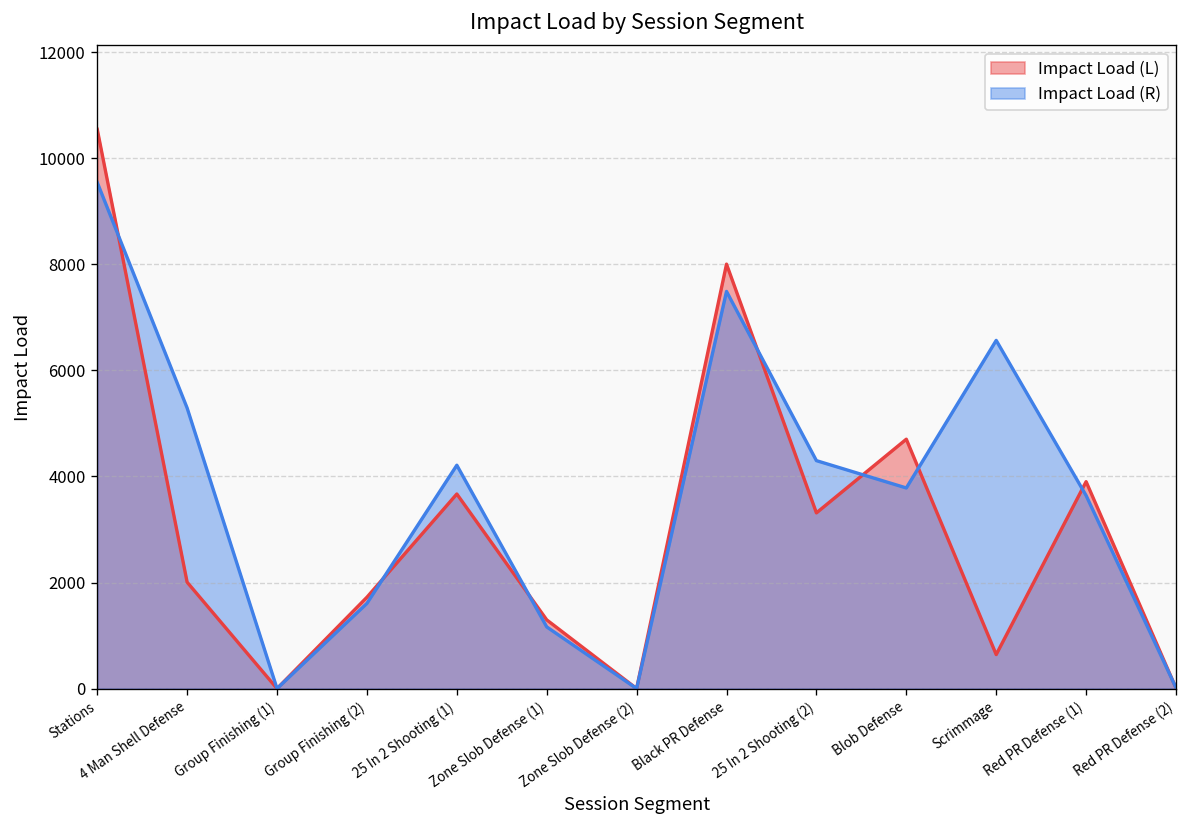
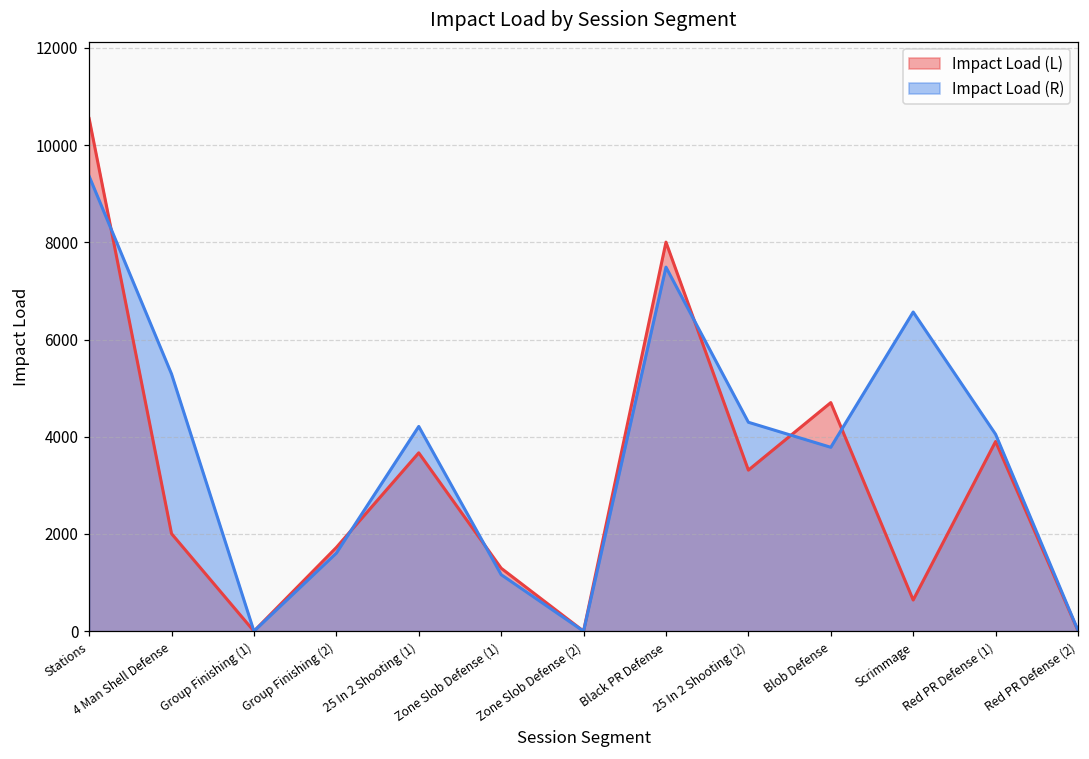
  {
    "Impact Load (L)": {
      "Stations": 10500,
      "4 Man Shell Defense": 2000,
      "Group Finishing (2)": 1700,
      "25 In 2 Shooting (1)": 3700,
      "Zone Slob Defense (1)": 1300,
      "Black PR Defense": 8000,
      "25 In 2 Shooting (2)": 3300,
      "Blob Defense": 4700,
      "Scrimmage": 600,
      "Red PR Defense (1)": 3900
    },
    "Impact Load (R)": {
-     "Stations": 9500,
+     "Stations": 9400,
      "4 Man Shell Defense": 5300,
      "Group Finishing (2)": 1600,
      "25 In 2 Shooting (1)": 4200,
      "Zone Slob Defense (1)": 1200,
      "Black PR Defense": 7500,
      "25 In 2 Shooting (2)": 4300,
      "Blob Defense": 3800,
      "Scrimmage": 6600,
-     "Red PR Defense (1)": 3600
+     "Red PR Defense (1)": 4100
    }
  }
